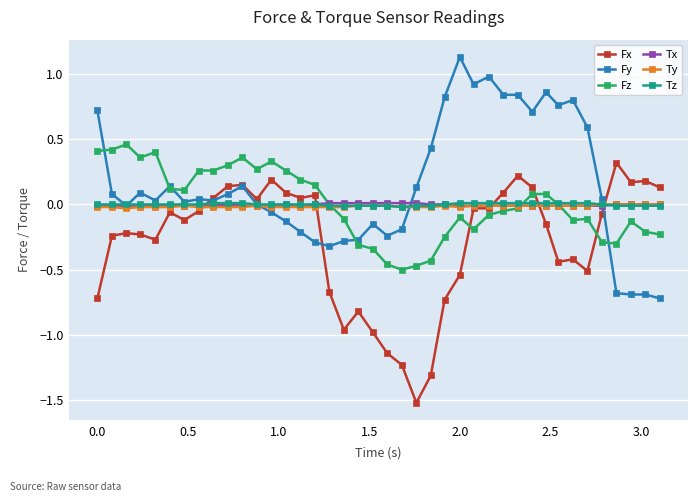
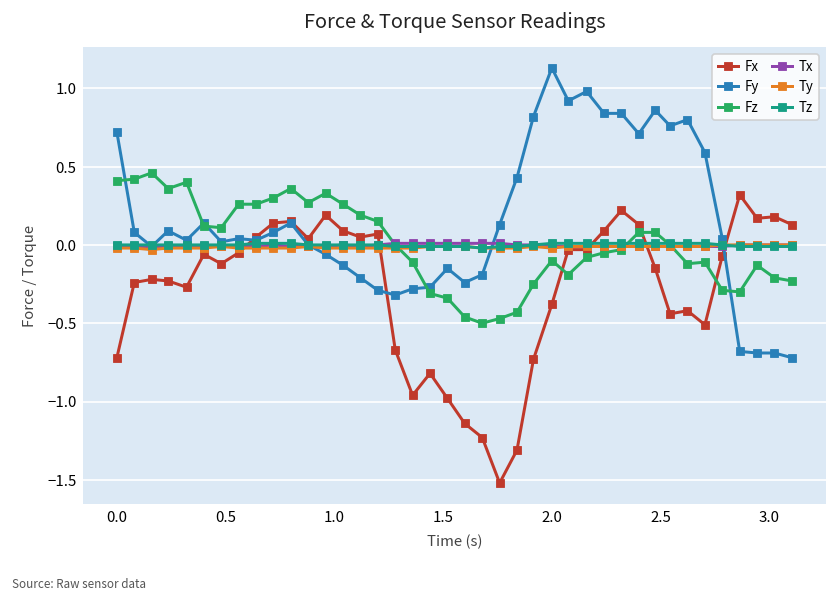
  {
    "Fx": {
      "0.0": -0.72,
-     "2.0": -0.54
+     "2.0": -0.38
    },
    "Fy": {
      "0.0": 0.72,
      "2.0": 1.13
    }
  }
